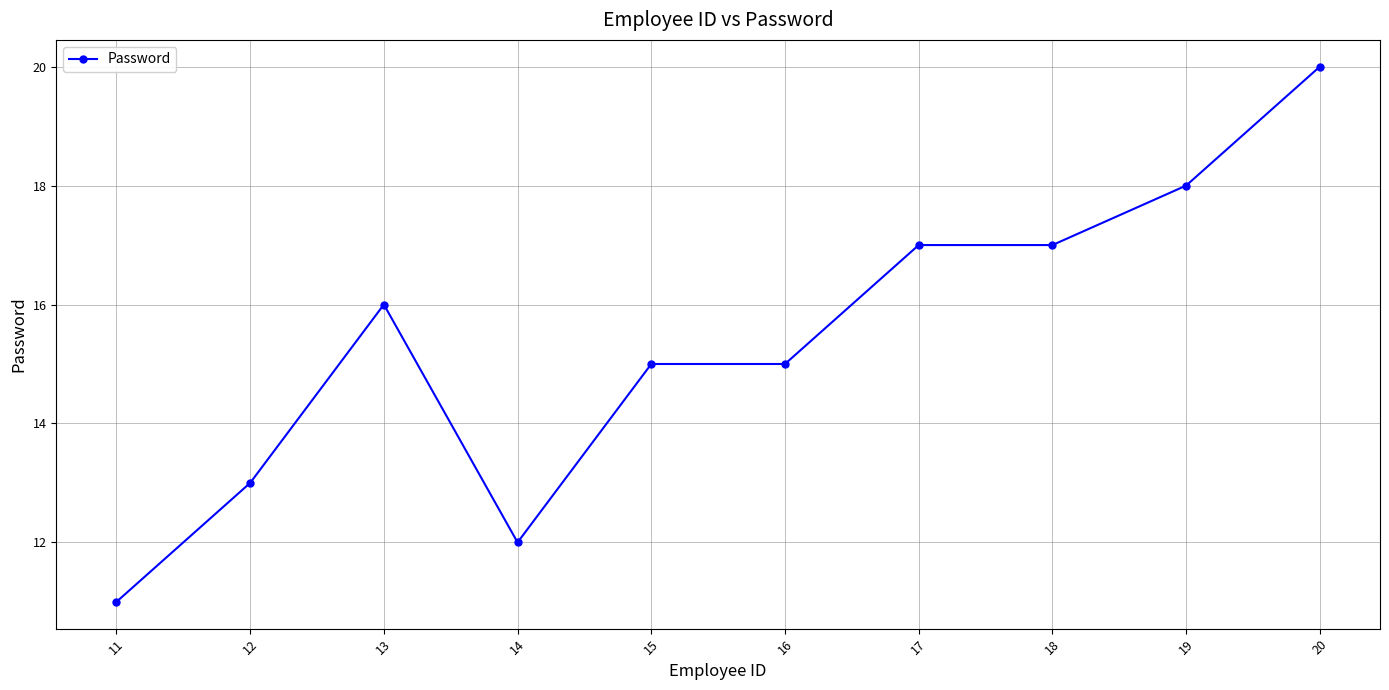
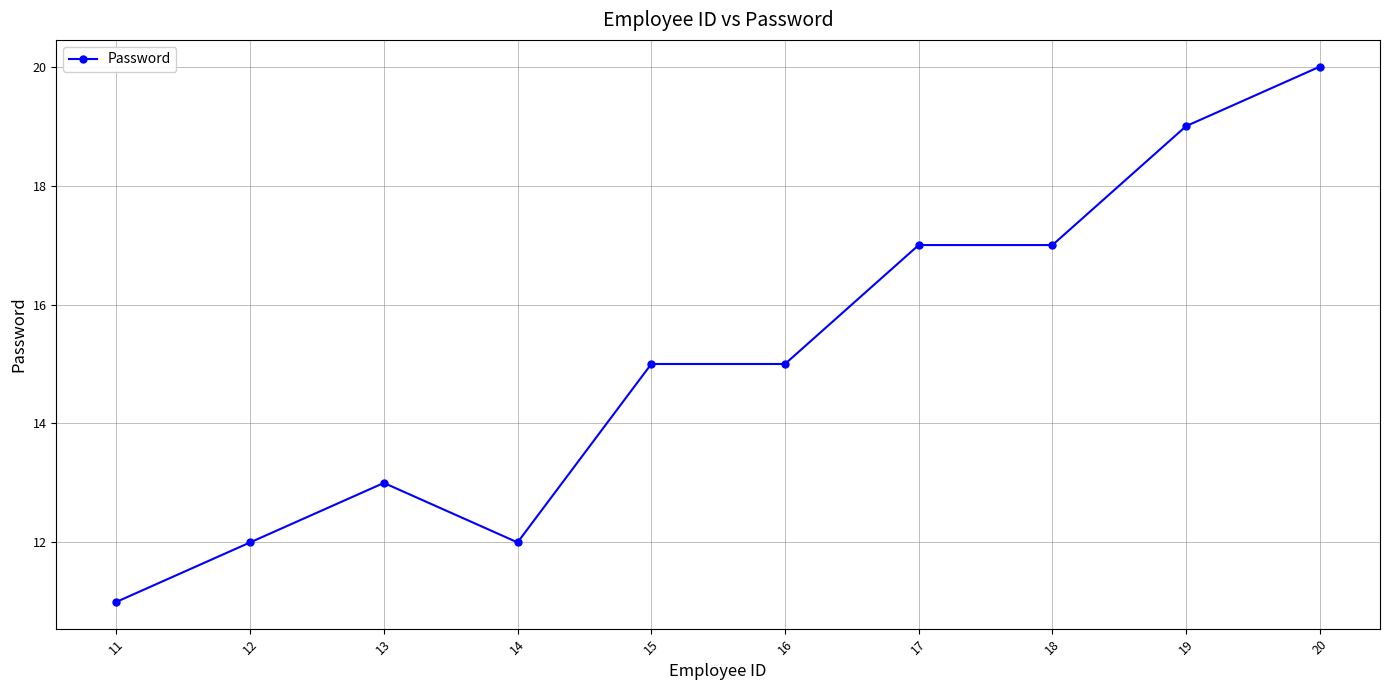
  {
    "11": 11,
-   "12": 13,
-   "13": 16,
+   "12": 12,
+   "13": 13,
    "14": 12,
    "15": 15,
    "16": 15,
    "17": 17,
    "18": 17,
-   "19": 18,
+   "19": 19,
    "20": 20
  }
